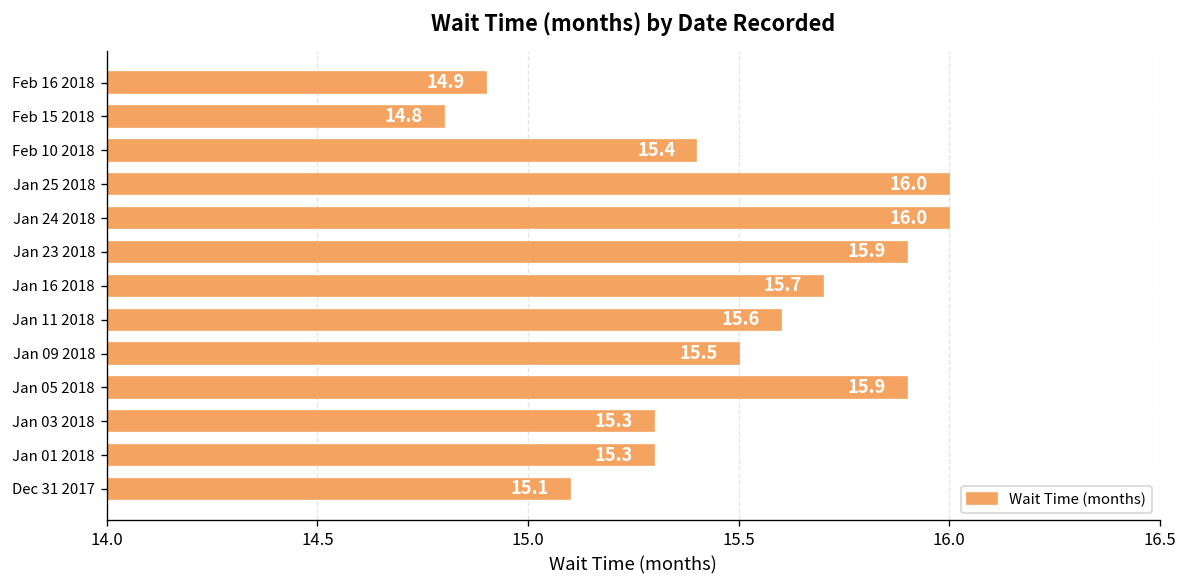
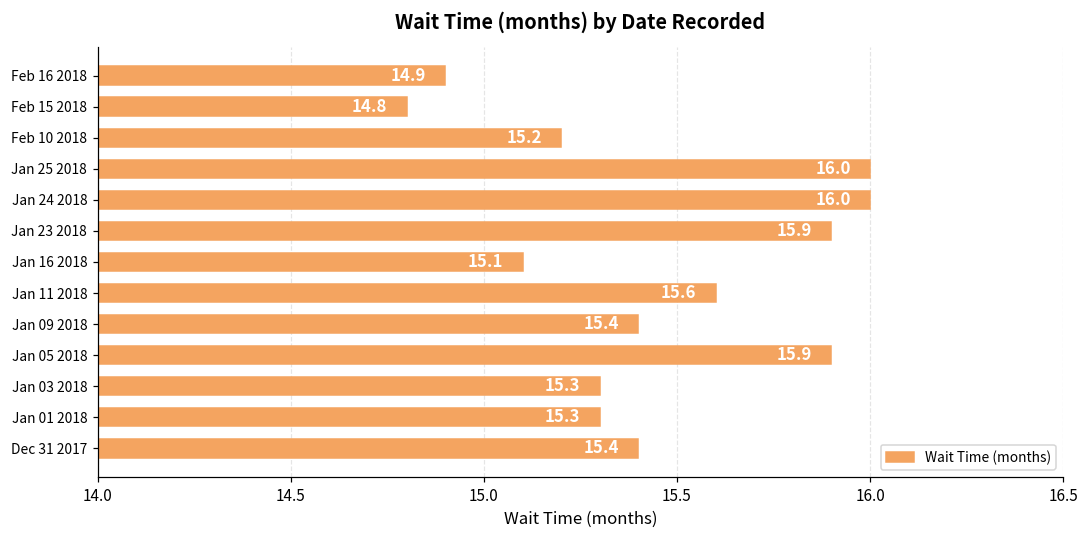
  {
    "Feb 16 2018": 14.9,
    "Feb 15 2018": 14.8,
-   "Feb 10 2018": 15.4,
+   "Feb 10 2018": 15.2,
    "Jan 25 2018": 16.0,
    "Jan 24 2018": 16.0,
    "Jan 23 2018": 15.9,
-   "Jan 16 2018": 15.7,
+   "Jan 16 2018": 15.1,
    "Jan 11 2018": 15.6,
-   "Jan 09 2018": 15.5,
+   "Jan 09 2018": 15.4,
    "Jan 05 2018": 15.9,
    "Jan 03 2018": 15.3,
    "Jan 01 2018": 15.3,
-   "Dec 31 2017": 15.1
+   "Dec 31 2017": 15.4
  }
